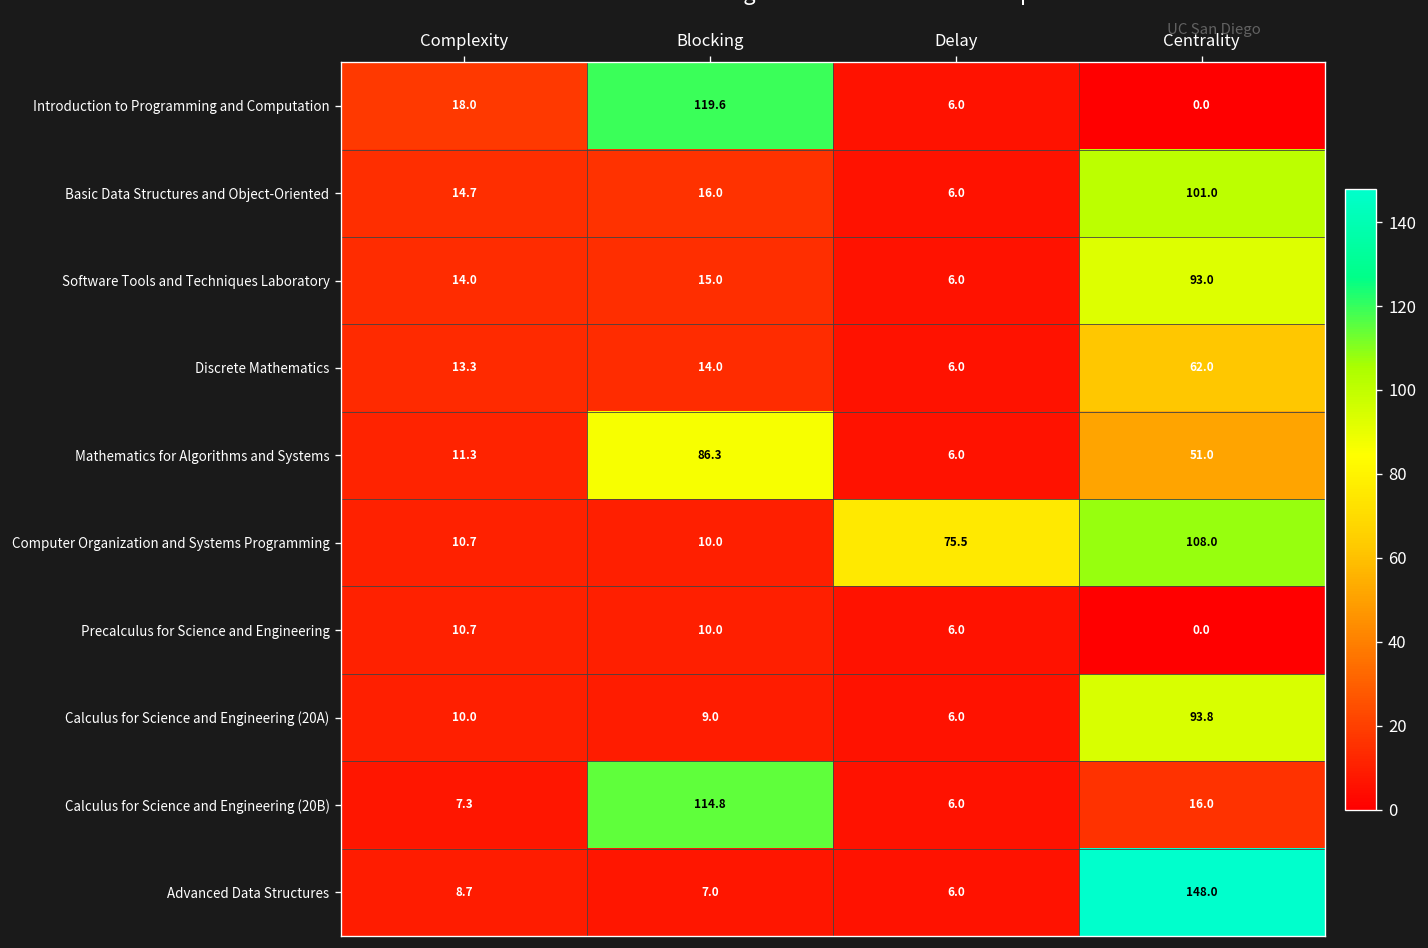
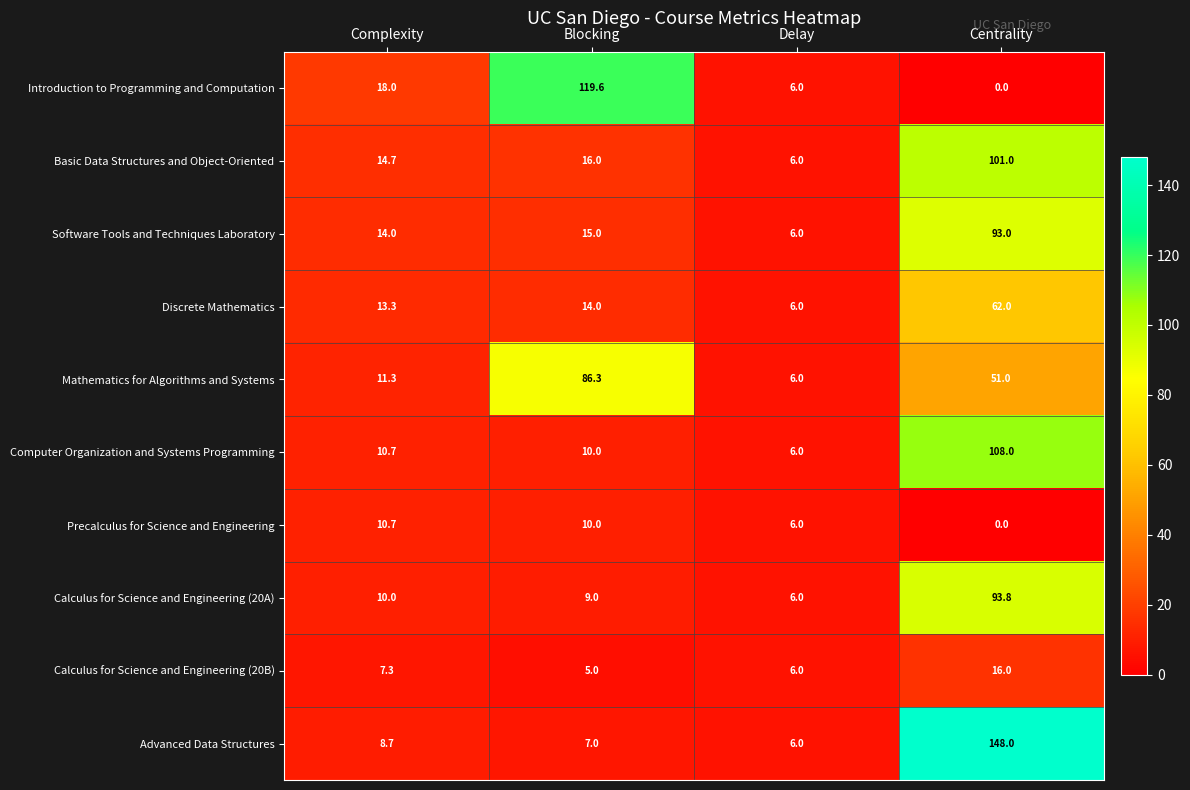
  {
    "Introduction to Programming and Computation": {
      "Complexity": 18.0,
      "Blocking": 119.6,
      "Delay": 6.0,
      "Centrality": 0.0
    },
    "Basic Data Structures and Object-Oriented": {
      "Complexity": 14.7,
      "Blocking": 16.0,
      "Delay": 6.0,
      "Centrality": 101.0
    },
    "Software Tools and Techniques Laboratory": {
      "Complexity": 14.0,
      "Blocking": 15.0,
      "Delay": 6.0,
      "Centrality": 93.0
    },
    "Discrete Mathematics": {
      "Complexity": 13.3,
      "Blocking": 14.0,
      "Delay": 6.0,
      "Centrality": 62.0
    },
    "Mathematics for Algorithms and Systems": {
      "Complexity": 11.3,
      "Blocking": 86.3,
      "Delay": 6.0,
      "Centrality": 51.0
    },
    "Computer Organization and Systems Programming": {
      "Complexity": 10.7,
      "Blocking": 10.0,
-     "Delay": 75.5,
+     "Delay": 6.0,
      "Centrality": 108.0
    },
    "Precalculus for Science and Engineering": {
      "Complexity": 10.7,
      "Blocking": 10.0,
      "Delay": 6.0,
      "Centrality": 0.0
    },
    "Calculus for Science and Engineering (20A)": {
      "Complexity": 10.0,
      "Blocking": 9.0,
      "Delay": 6.0,
      "Centrality": 93.8
    },
    "Calculus for Science and Engineering (20B)": {
      "Complexity": 7.3,
-     "Blocking": 114.8,
+     "Blocking": 5.0,
      "Delay": 6.0,
      "Centrality": 16.0
    },
    "Advanced Data Structures": {
      "Complexity": 8.7,
      "Blocking": 7.0,
      "Delay": 6.0,
      "Centrality": 148.0
    }
  }
